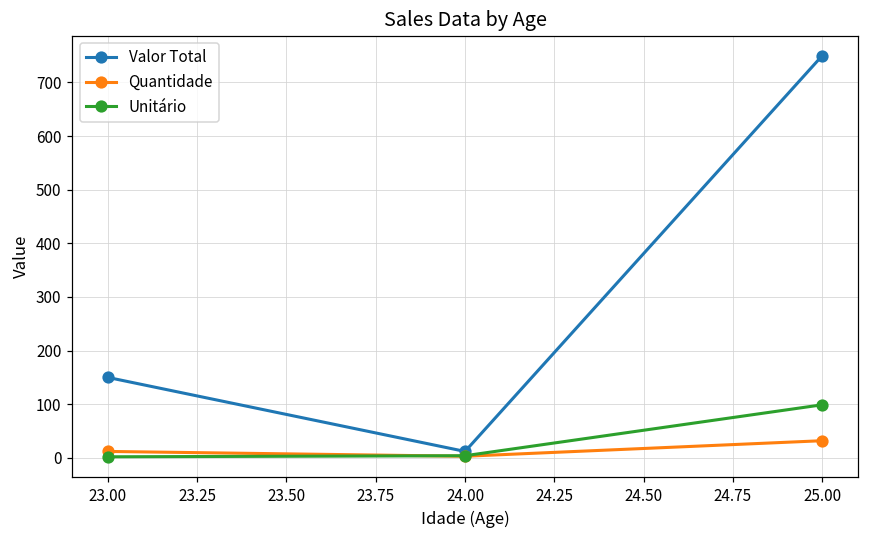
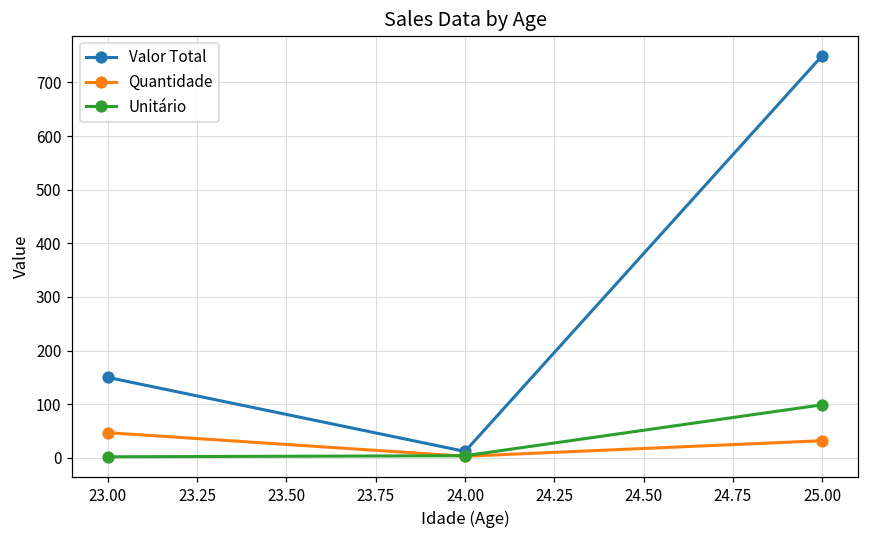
  {
    "Valor Total": {
      "23.00": 150,
      "24.00": 10,
      "25.00": 750
    },
    "Quantidade": {
-     "23.00": 10,
+     "23.00": 50,
      "25.00": 30
    },
    "Unitário": {
      "23.00": 0,
      "25.00": 100
    }
  }
